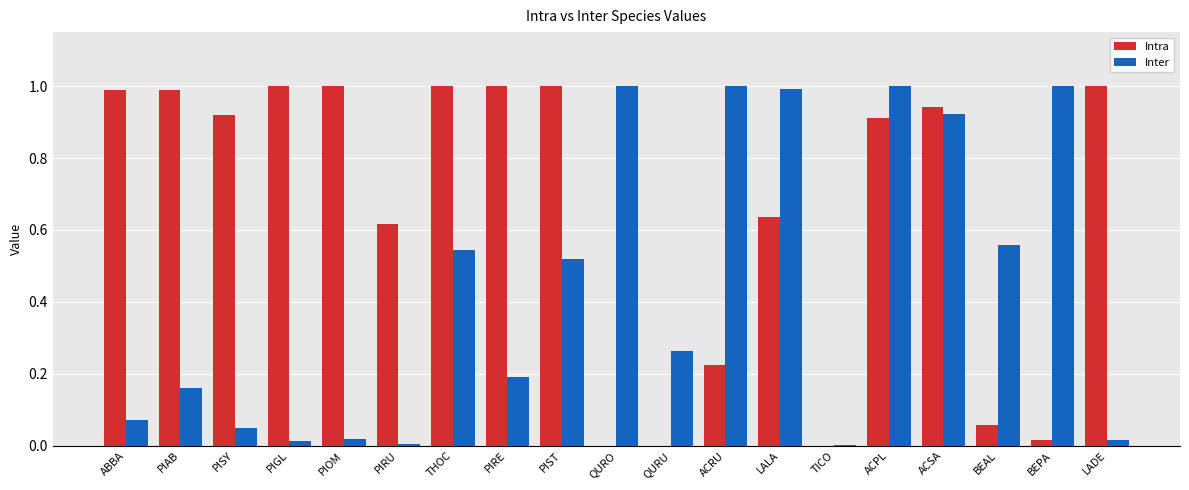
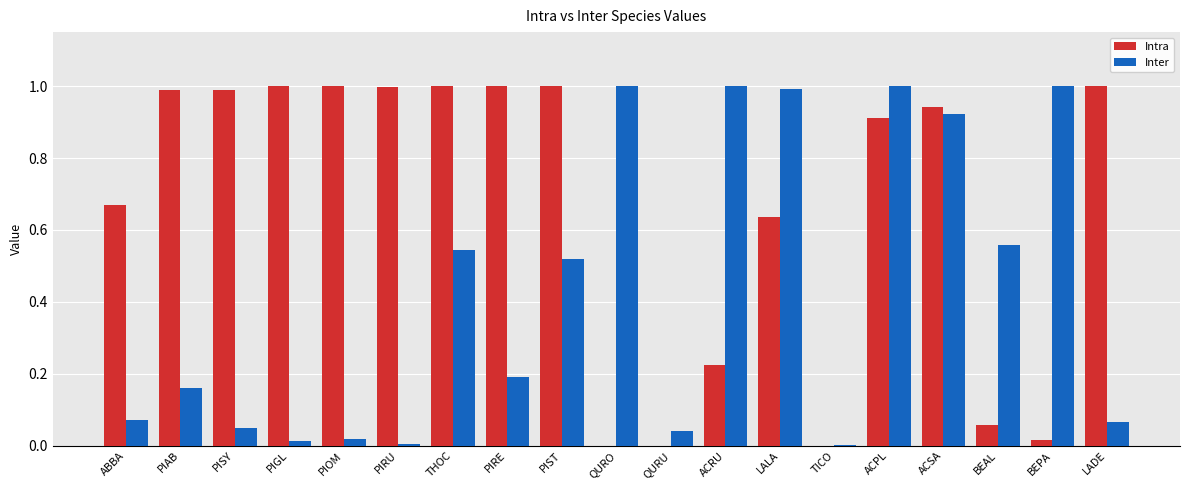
  {
    "Intra": {
-     "ABBA": 0.99,
+     "ABBA": 0.67,
      "PIAB": 0.99,
-     "PISY": 0.92,
+     "PISY": 0.99,
      "PIGL": 1.00,
      "PIOM": 1.00,
-     "PIRU": 0.62,
+     "PIRU": 1.00,
      "THOC": 1.00,
      "PIRE": 1.00,
      "PIST": 1.00,
      "ACRU": 0.23,
      "LALA": 0.64,
      "ACPL": 0.91,
      "ACSA": 0.94,
      "BEAL": 0.06,
      "BEPA": 0.02,
      "LADE": 1.00
    },
    "Inter": {
      "ABBA": 0.07,
      "PIAB": 0.16,
      "PISY": 0.05,
      "PIGL": 0.01,
      "PIOM": 0.02,
      "THOC": 0.54,
      "PIRE": 0.19,
      "PIST": 0.52,
      "QURO": 1.00,
-     "QURU": 0.26,
+     "QURU": 0.04,
      "ACRU": 1.00,
      "LALA": 0.99,
      "ACPL": 1.00,
      "ACSA": 0.92,
      "BEAL": 0.56,
      "BEPA": 1.00,
-     "LADE": 0.02
+     "LADE": 0.07
    }
  }
